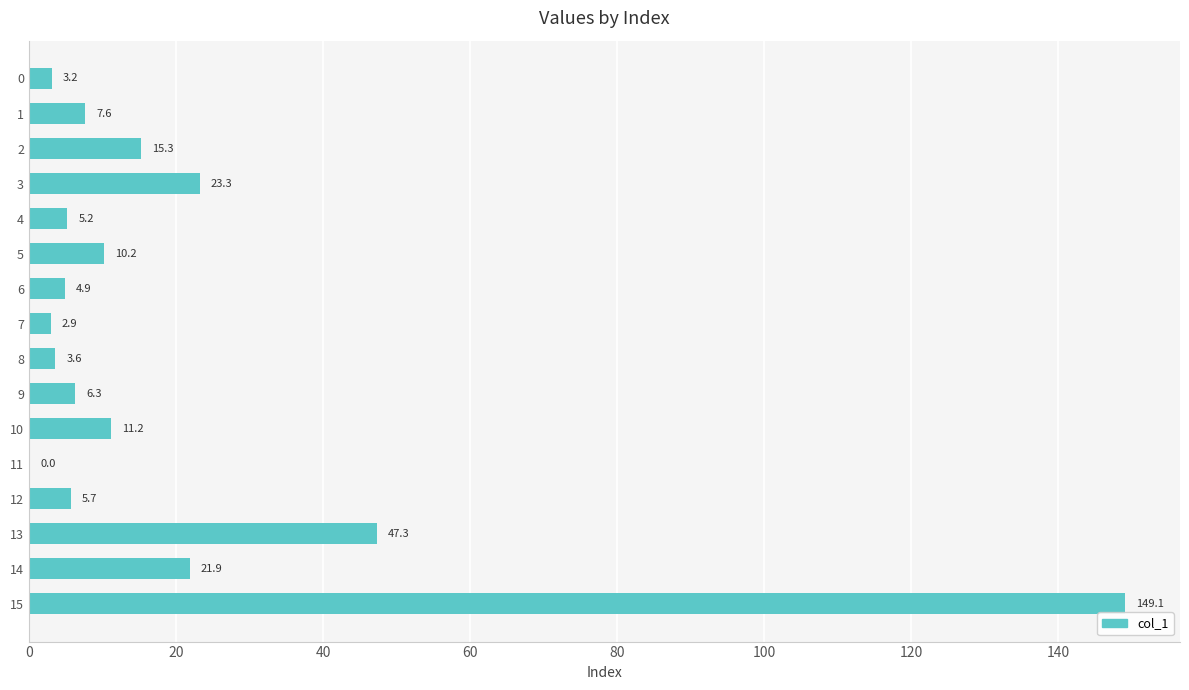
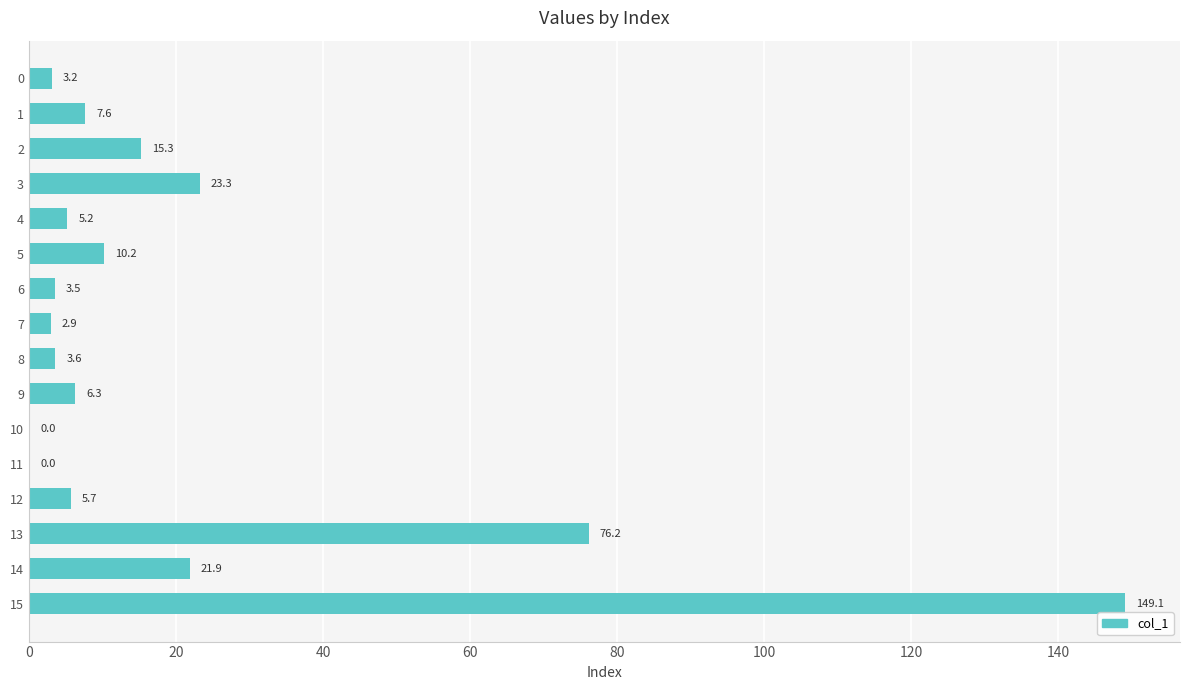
  {
    "0": 3.2,
    "1": 7.6,
    "2": 15.3,
    "3": 23.3,
    "4": 5.2,
    "5": 10.2,
-   "6": 4.9,
+   "6": 3.5,
    "7": 2.9,
    "8": 3.6,
    "9": 6.3,
-   "10": 11.2,
+   "10": 0.0,
    "11": 0.0,
    "12": 5.7,
-   "13": 47.3,
+   "13": 76.2,
    "14": 21.9,
    "15": 149.1
  }
